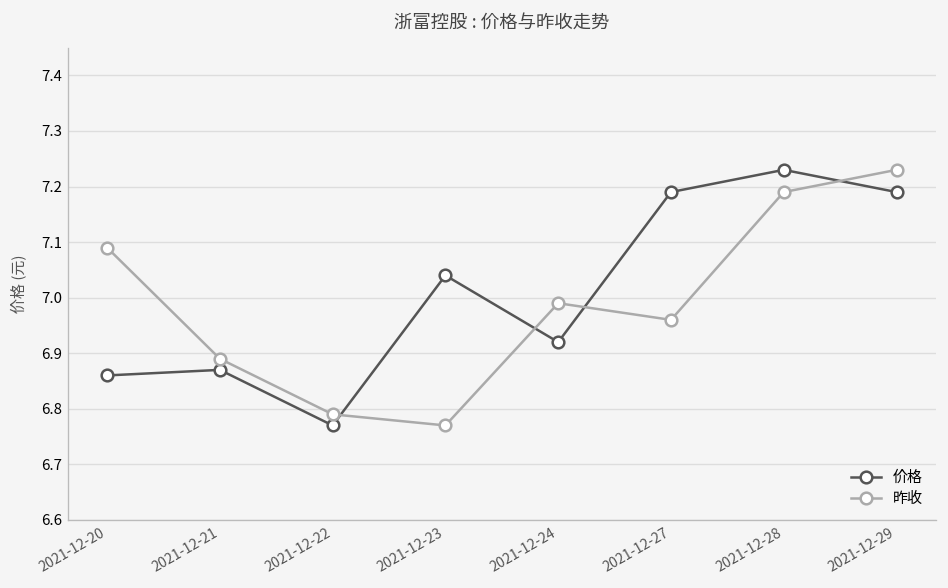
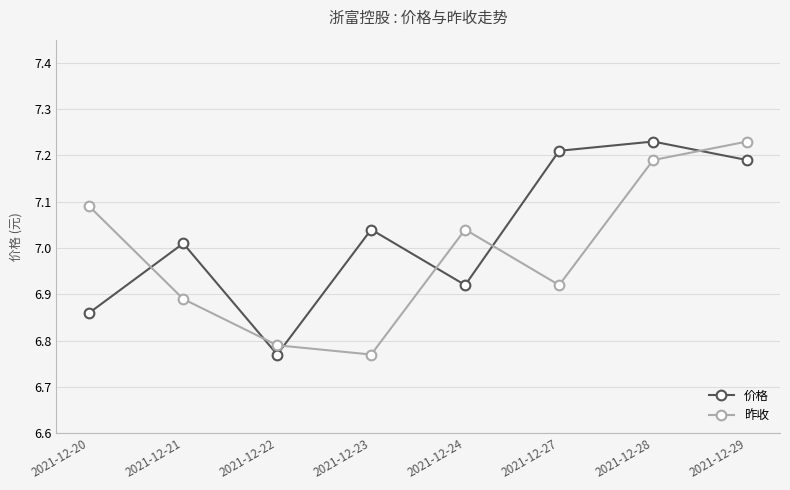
  {
    "价格": {
      "2021-12-20": 6.86,
-     "2021-12-21": 6.87,
+     "2021-12-21": 7.01,
      "2021-12-22": 6.77,
      "2021-12-23": 7.04,
      "2021-12-24": 6.92,
-     "2021-12-27": 7.19,
+     "2021-12-27": 7.21,
      "2021-12-28": 7.23,
      "2021-12-29": 7.19
    },
    "昨收": {
      "2021-12-20": 7.09,
      "2021-12-21": 6.89,
      "2021-12-22": 6.79,
      "2021-12-23": 6.77,
-     "2021-12-24": 6.99,
-     "2021-12-27": 6.96,
+     "2021-12-24": 7.04,
+     "2021-12-27": 6.92,
      "2021-12-28": 7.19,
      "2021-12-29": 7.23
    }
  }
